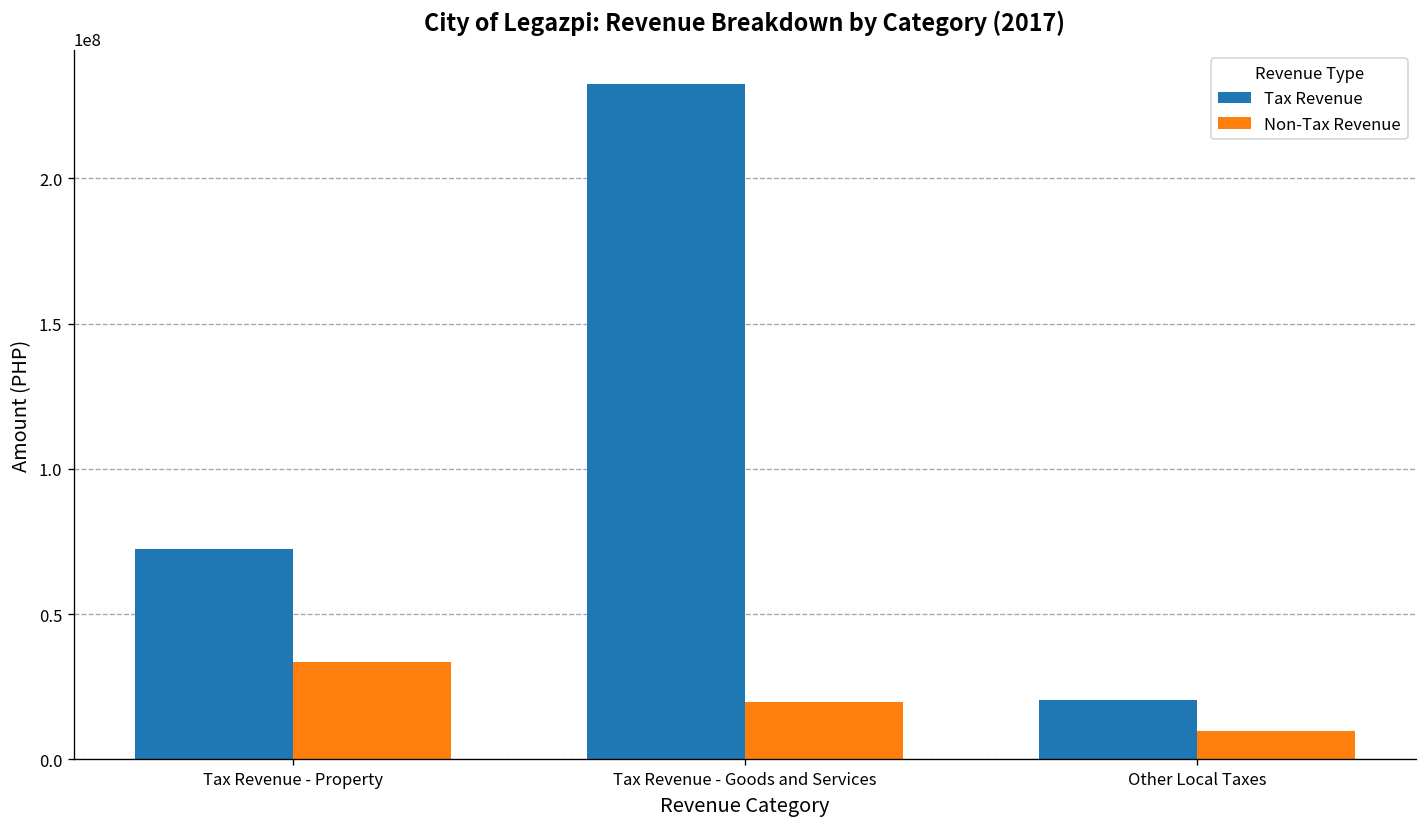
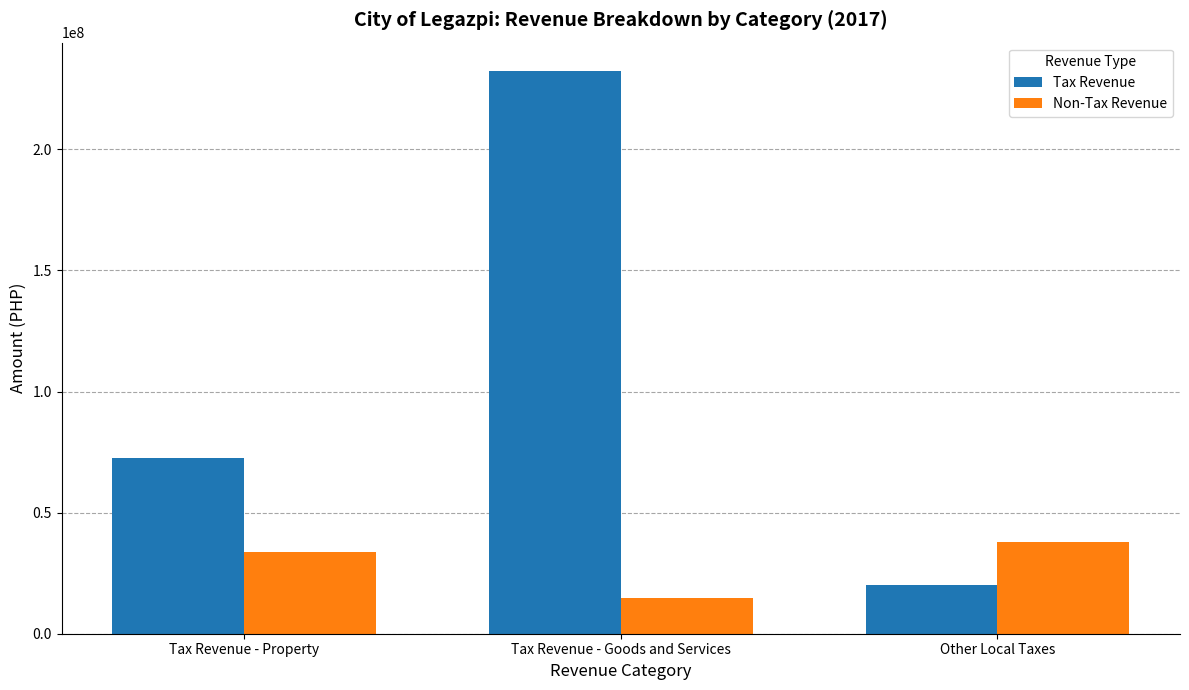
  {
    "Tax Revenue": {
      "Tax Revenue - Property": 72000000,
      "Tax Revenue - Goods and Services": 232000000,
      "Other Local Taxes": 20000000
    },
    "Non-Tax Revenue": {
      "Tax Revenue - Property": 34000000,
-     "Tax Revenue - Goods and Services": 20000000,
-     "Other Local Taxes": 10000000
+     "Tax Revenue - Goods and Services": 15000000,
+     "Other Local Taxes": 38000000
    }
  }
